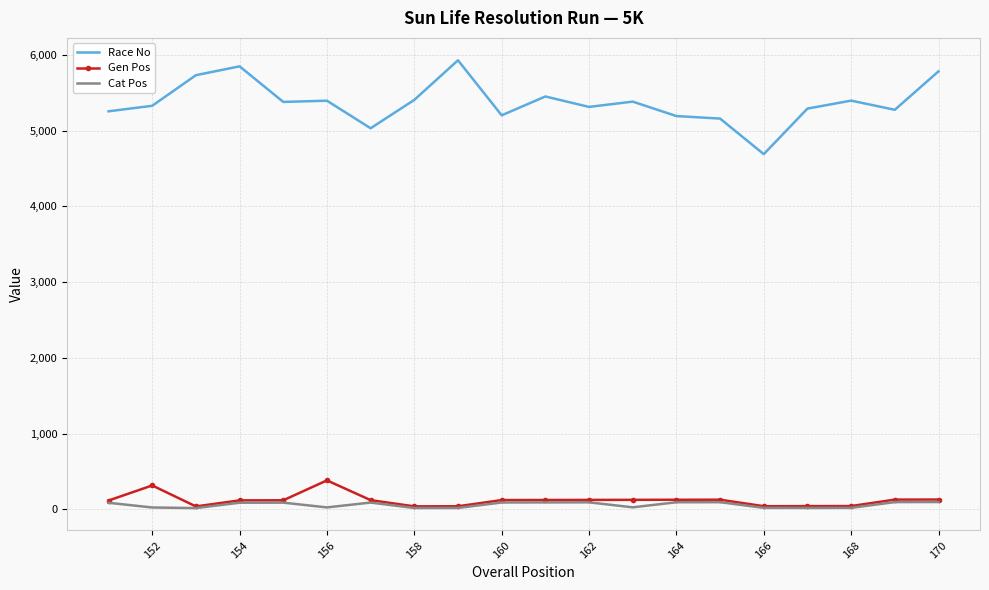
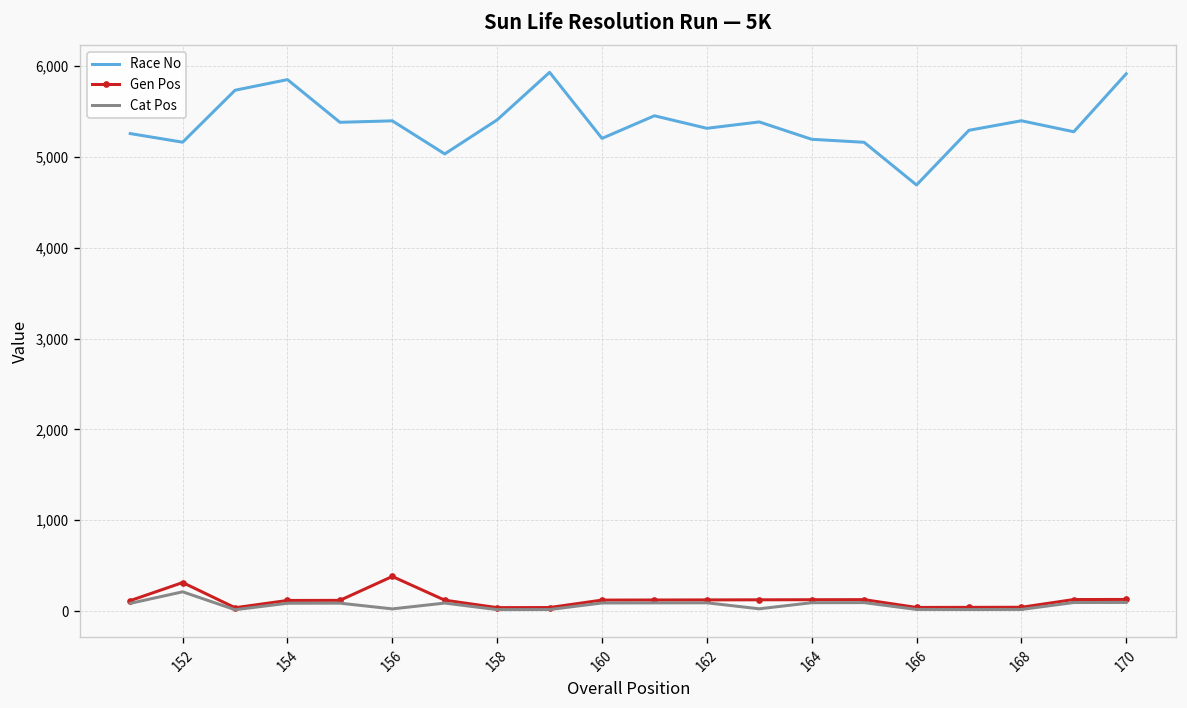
  {
    "Race No": {
-     "152": "5,300",
+     "152": "5,200",
      "154": "5,900",
      "156": "5,400",
      "158": "5,400",
      "160": "5,200",
      "162": "5,300",
      "164": "5,200",
      "166": "4,700",
      "168": "5,400",
-     "170": "5,800"
+     "170": "5,900"
    },
    "Gen Pos": {
      "152": "300",
      "156": "400"
    },
    "Cat Pos": {
-     "152": "0",
+     "152": "200",
      "156": "0"
    }
  }
